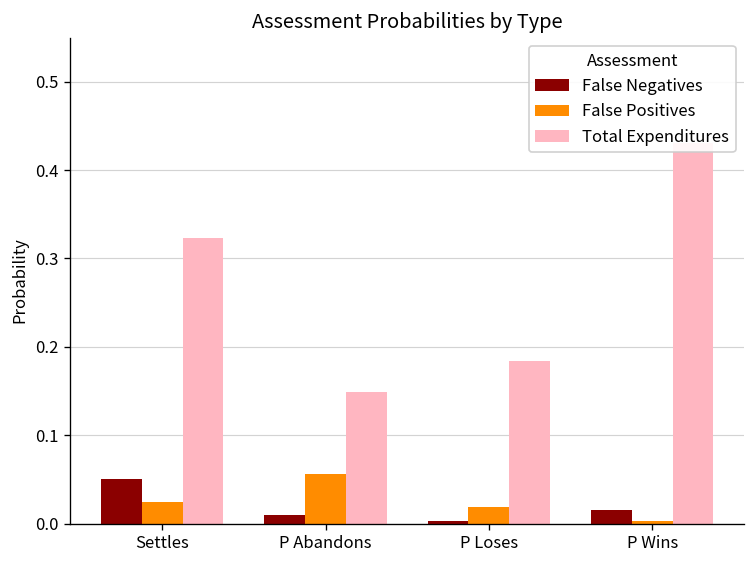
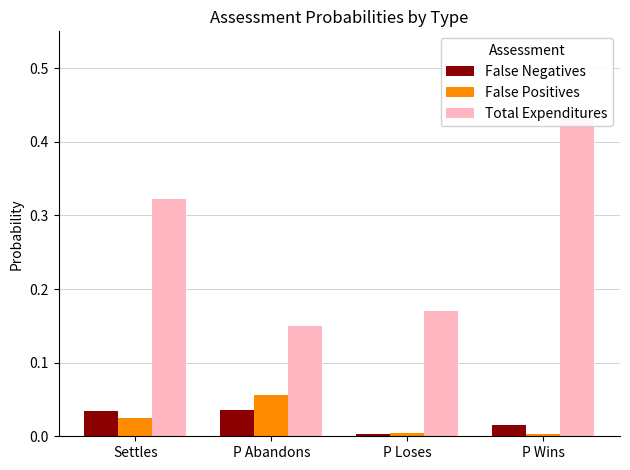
  {
    "False Negatives": {
-     "Settles": 0.05,
-     "P Abandons": 0.01,
+     "Settles": 0.03,
+     "P Abandons": 0.04,
      "P Wins": 0.02
    },
    "False Positives": {
      "Settles": 0.02,
      "P Abandons": 0.06,
-     "P Loses": 0.02
+     "P Loses": 0.00
    },
    "Total Expenditures": {
      "Settles": 0.32,
      "P Abandons": 0.15,
-     "P Loses": 0.18
+     "P Loses": 0.17
    }
  }
